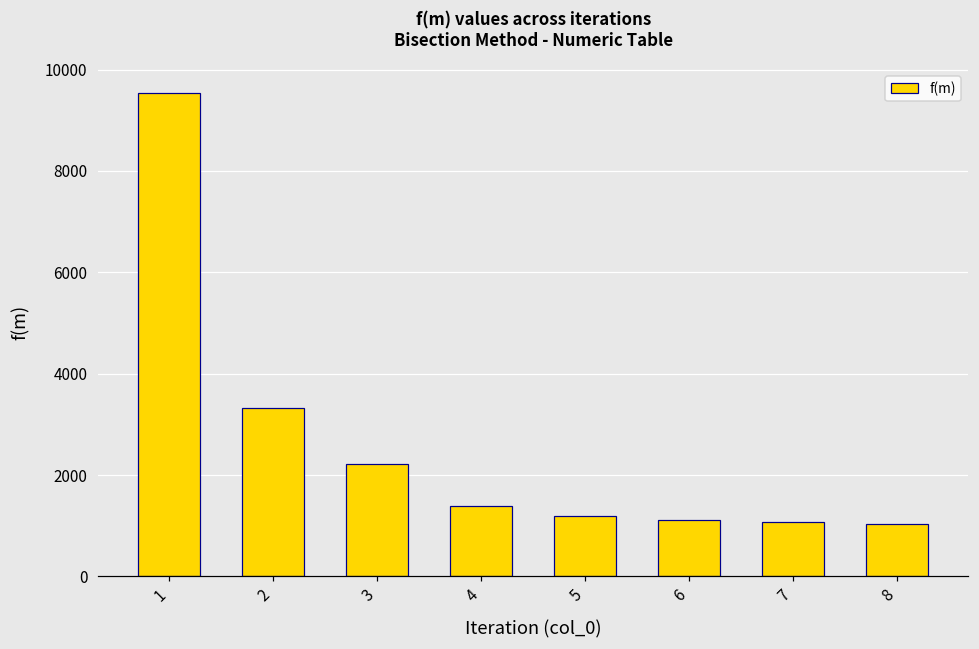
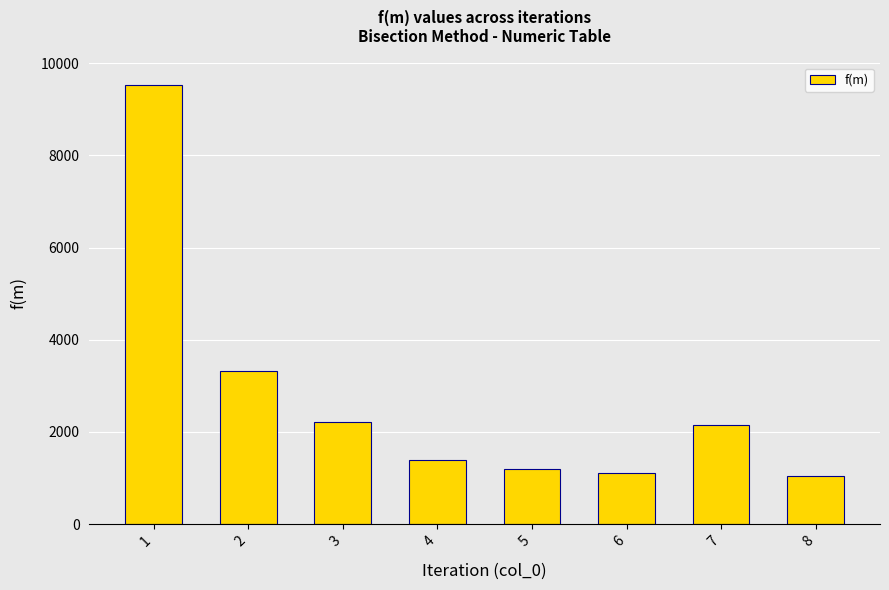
  {
    "1": 9500,
    "2": 3300,
    "3": 2200,
    "4": 1400,
    "5": 1200,
    "6": 1100,
-   "7": 1100,
+   "7": 2100,
    "8": 1000
  }
